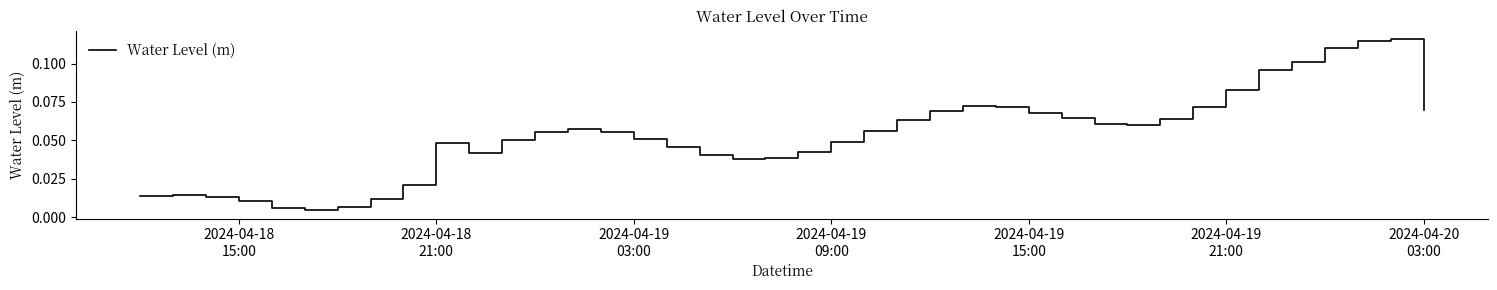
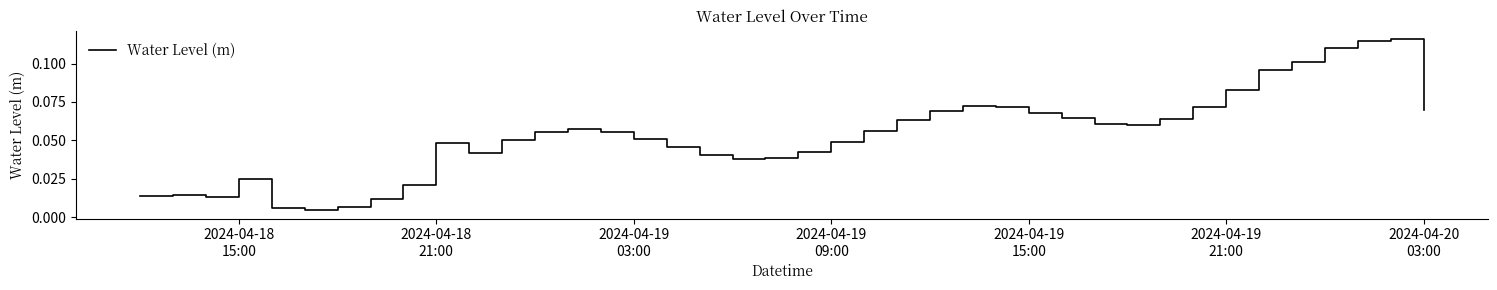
  {
-   "2024-04-18 15:00": 0.010,
+   "2024-04-18 15:00": 0.025,
    "2024-04-18 21:00": 0.048,
    "2024-04-19 03:00": 0.051,
    "2024-04-19 09:00": 0.049,
    "2024-04-19 15:00": 0.068,
    "2024-04-19 21:00": 0.083,
    "2024-04-20 03:00": 0.069
  }
